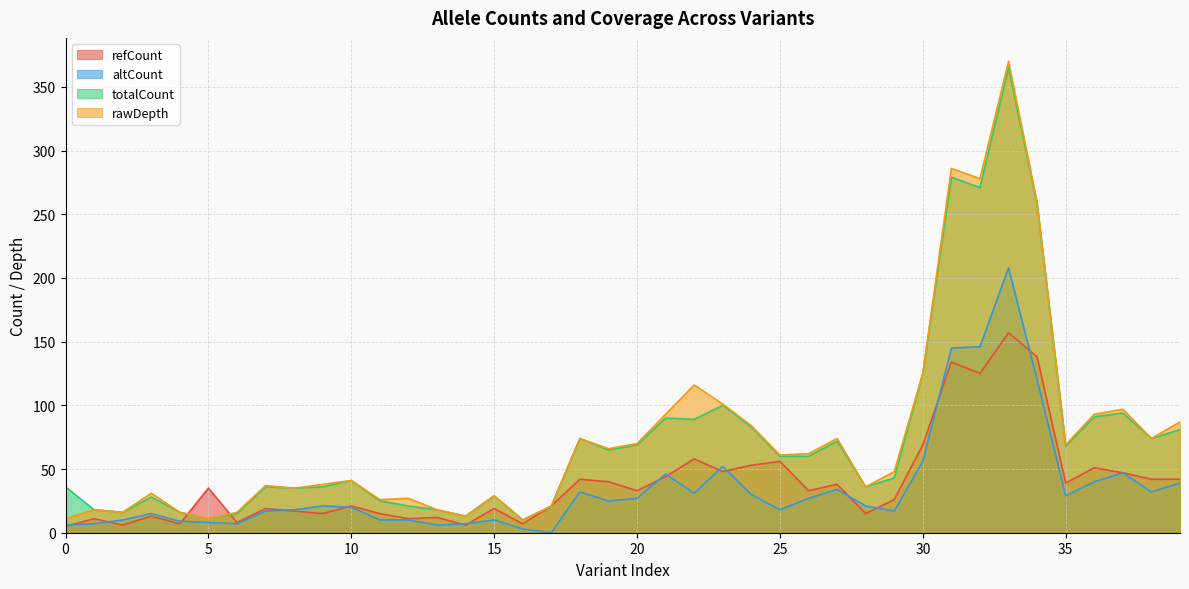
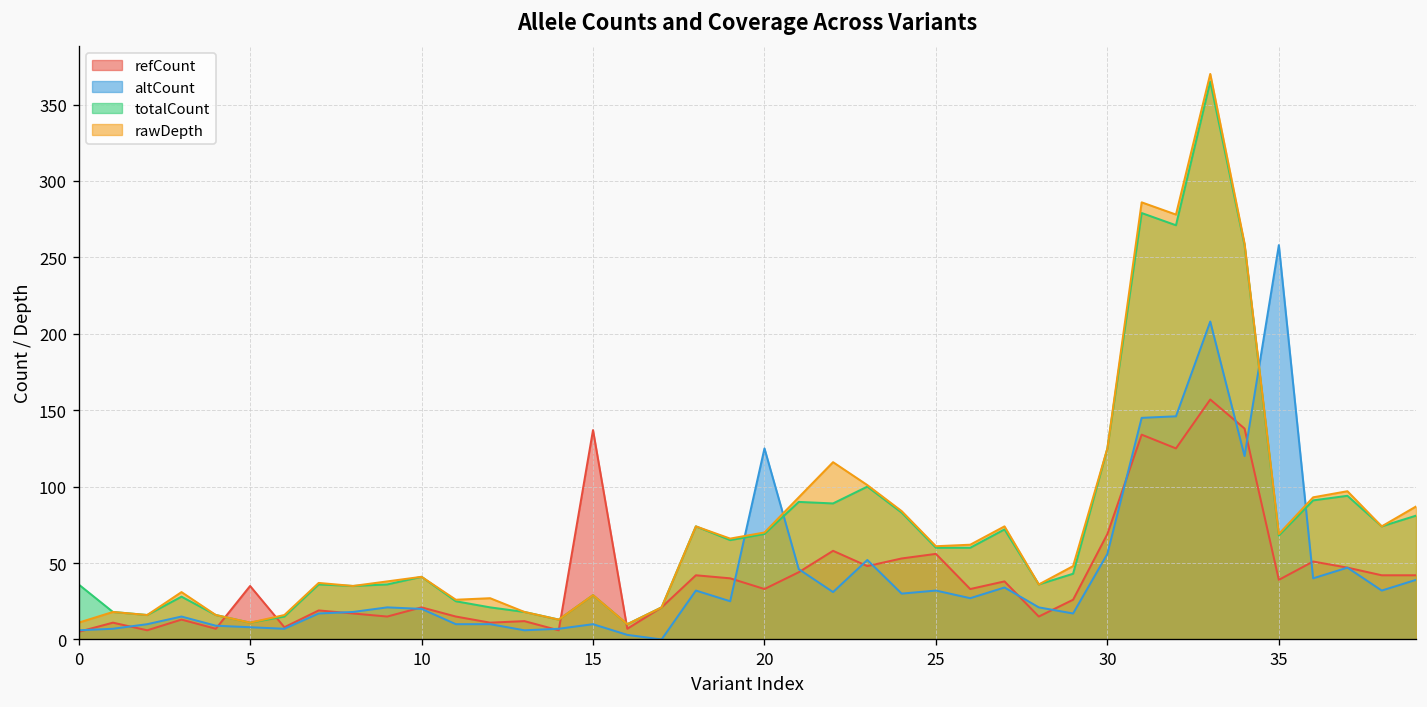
  {
    "refCount": {
      "5": 35,
-     "15": 19,
+     "15": 137,
      "20": 33,
      "25": 56,
      "30": 69,
      "35": 39
    },
    "altCount": {
      "5": 8,
      "15": 10,
-     "20": 27,
-     "25": 18,
+     "20": 125,
+     "25": 32,
      "30": 56,
-     "35": 29
+     "35": 258
    },
    "totalCount": {
      "0": 36
    },
    "rawDepth": {
      "0": 11
    }
  }
